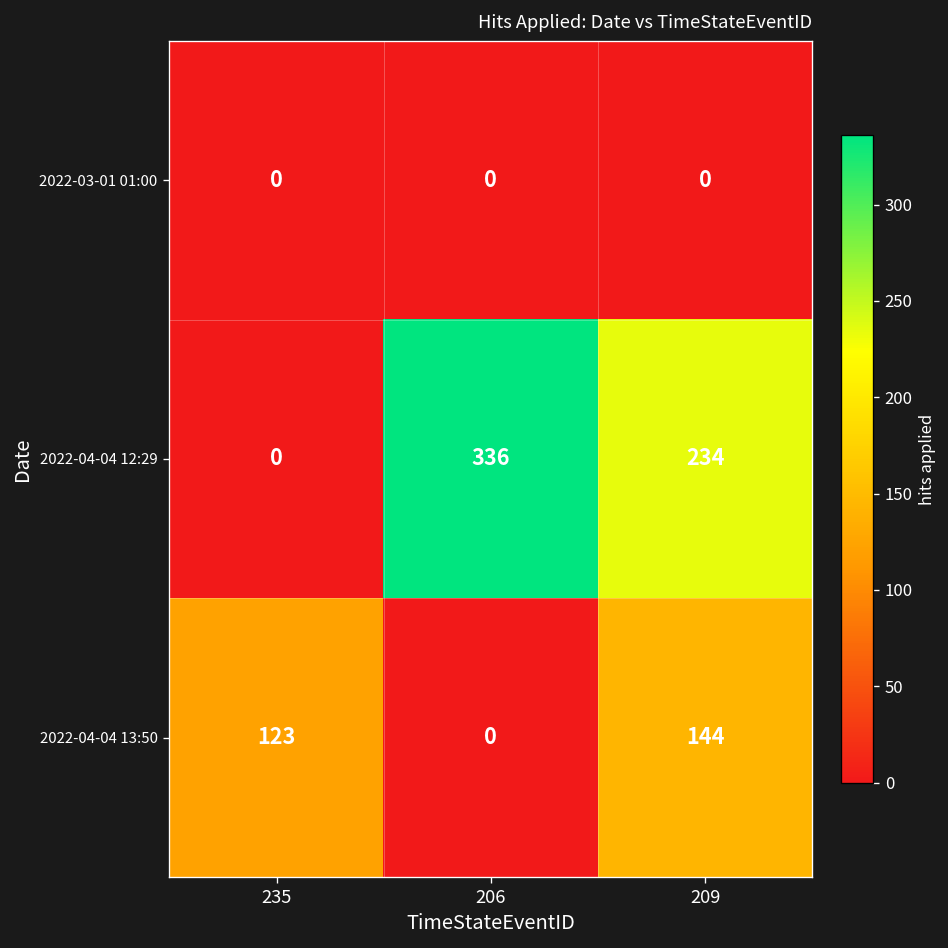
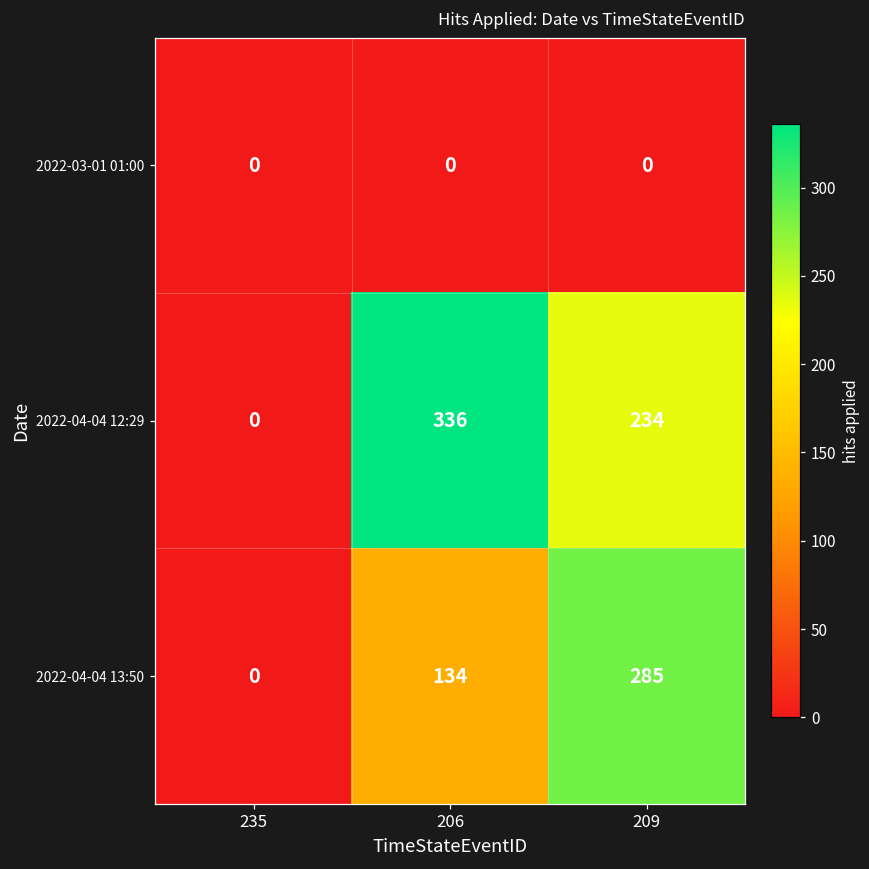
  {
    "2022-03-01 01:00": {
      "235": 0,
      "206": 0,
      "209": 0
    },
    "2022-04-04 12:29": {
      "235": 0,
      "206": 336,
      "209": 234
    },
    "2022-04-04 13:50": {
-     "235": 123,
-     "206": 0,
-     "209": 144
+     "235": 0,
+     "206": 134,
+     "209": 285
    }
  }
